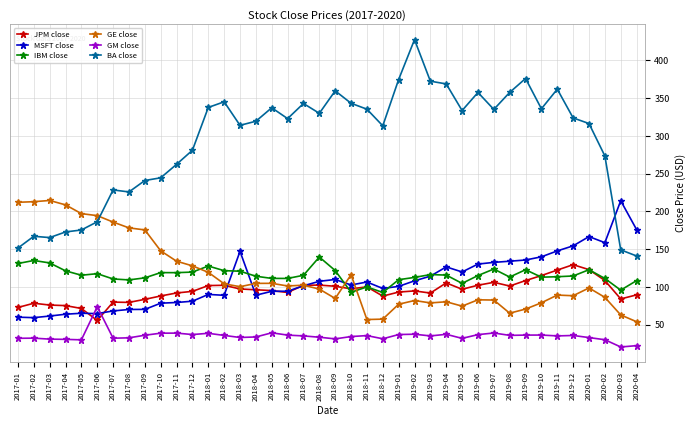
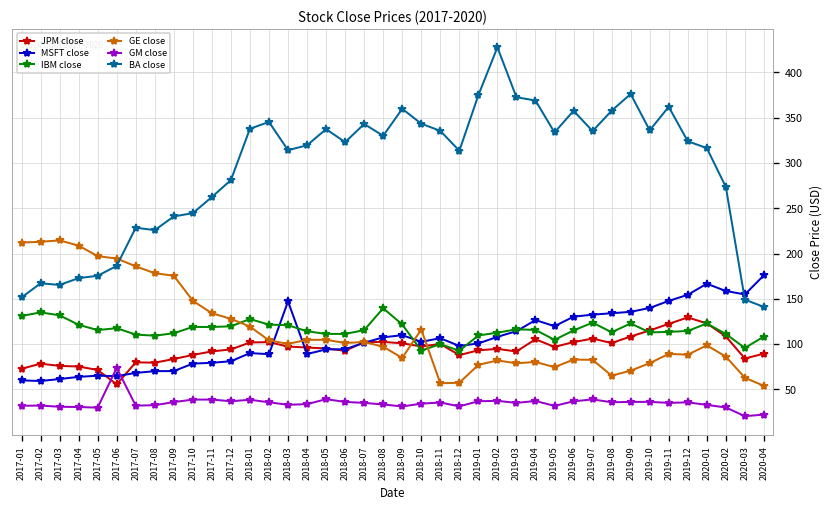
  {
    "MSFT close": {
      "2017-01": 60,
      "2017-02": 60,
      "2017-03": 60,
      "2017-04": 60,
      "2017-05": 70,
      "2017-06": 60,
      "2017-07": 70,
      "2017-08": 70,
      "2017-09": 70,
      "2017-10": 80,
      "2017-11": 80,
      "2017-12": 80,
      "2018-01": 90,
      "2018-02": 90,
      "2018-03": 150,
      "2018-04": 90,
      "2018-08": 110,
      "2018-09": 110,
      "2018-10": 100,
      "2018-11": 110,
      "2018-12": 100,
      "2019-01": 100,
      "2019-02": 110,
      "2019-04": 130,
      "2019-05": 120,
      "2019-06": 130,
      "2019-07": 130,
      "2019-08": 130,
      "2019-09": 140,
      "2019-10": 140,
      "2019-11": 150,
      "2019-12": 150,
      "2020-01": 170,
      "2020-02": 160,
-     "2020-03": 210,
+     "2020-03": 150,
      "2020-04": 180
    }
  }
